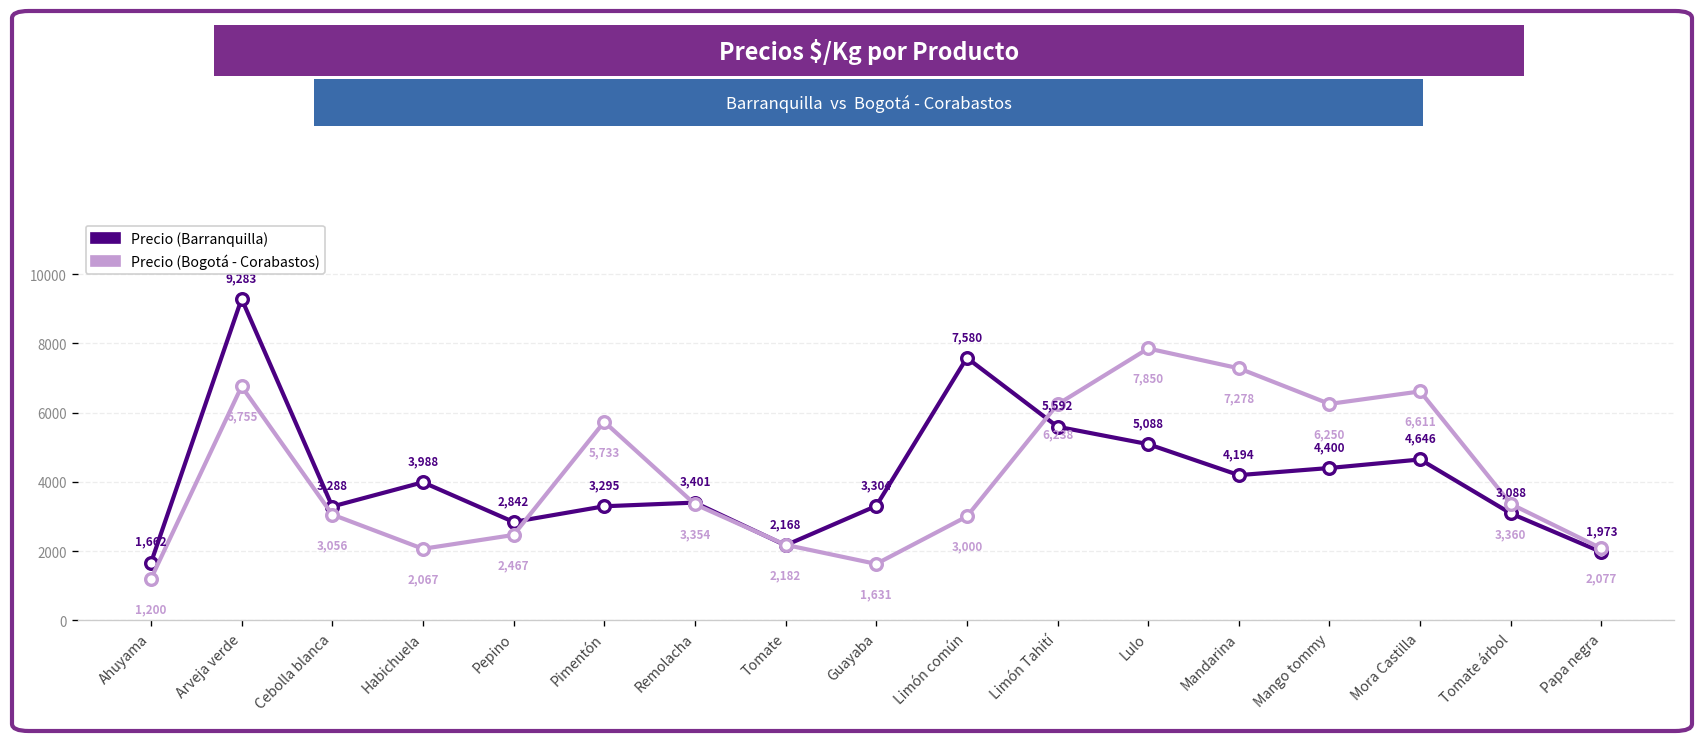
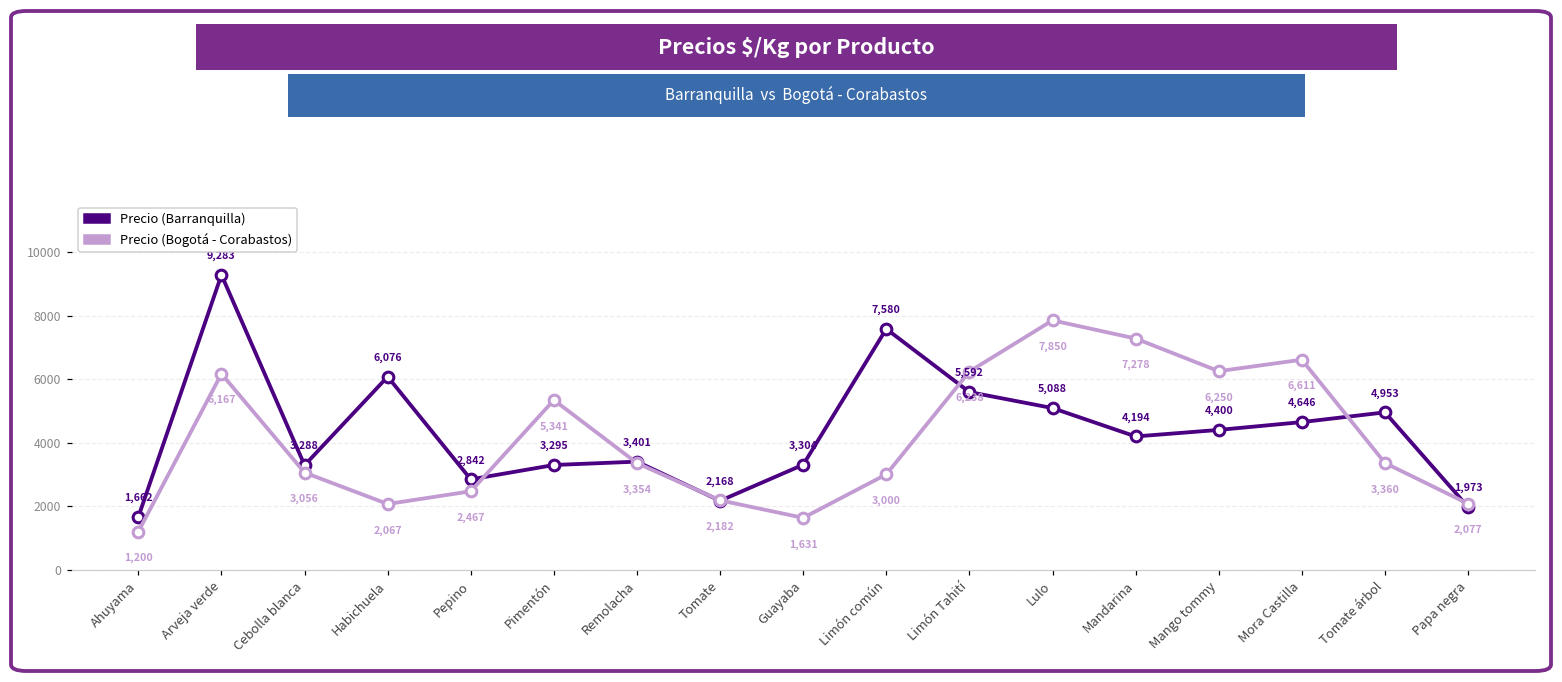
  {
    "Precio (Barranquilla)": {
      "Ahuyama": "1,662",
      "Cebolla blanca": "3,288",
-     "Habichuela": "3,988",
+     "Habichuela": "6,076",
      "Pepino": "2,842",
      "Pimentón": "3,295",
      "Guayaba": "3,304",
      "Limón común": "7,580",
      "Lulo": "5,088",
      "Mandarina": "4,194",
      "Mango tommy": "4,400",
      "Mora Castilla": "4,646",
-     "Tomate árbol": "3,088",
+     "Tomate árbol": "4,953",
      "Papa negra": "1,973"
    },
    "Precio (Bogotá - Corabastos)": {
      "Ahuyama": "1,200",
-     "Arveja verde": "6,755",
+     "Arveja verde": "6,167",
      "Cebolla blanca": "3,056",
      "Habichuela": "2,067",
      "Pepino": "2,467",
-     "Pimentón": "5,733",
+     "Pimentón": "5,341",
      "Guayaba": "1,631",
      "Limón común": "3,000",
      "Lulo": "7,850",
      "Mandarina": "7,278",
      "Mango tommy": "6,250",
      "Mora Castilla": "6,611",
      "Tomate árbol": "3,360",
      "Papa negra": "2,077"
    }
  }
